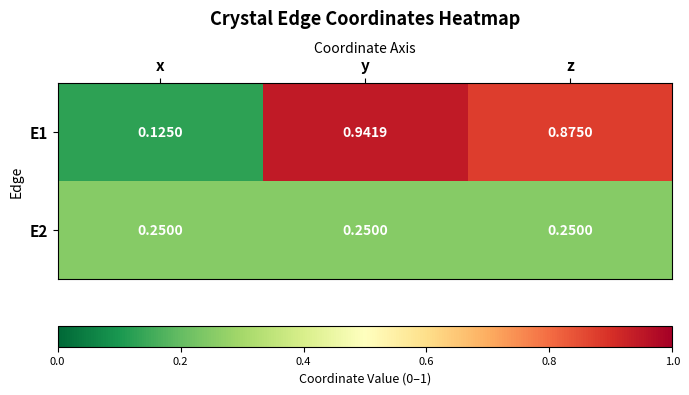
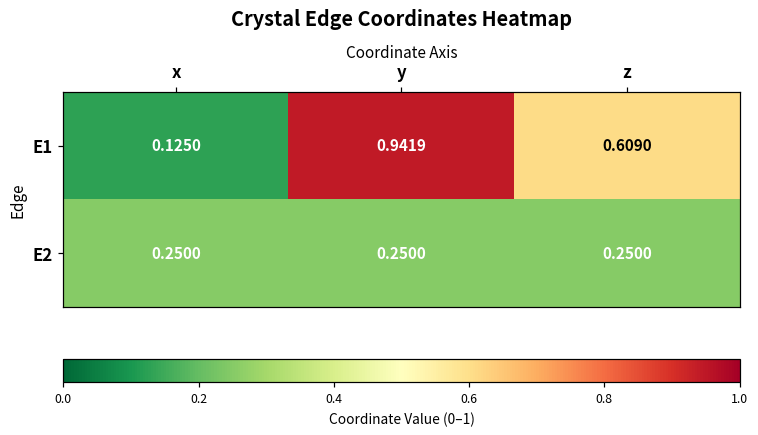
  {
    "E1": {
      "x": 0.1250,
      "y": 0.9419,
-     "z": 0.8750
+     "z": 0.6090
    },
    "E2": {
      "x": 0.2500,
      "y": 0.2500,
      "z": 0.2500
    }
  }
